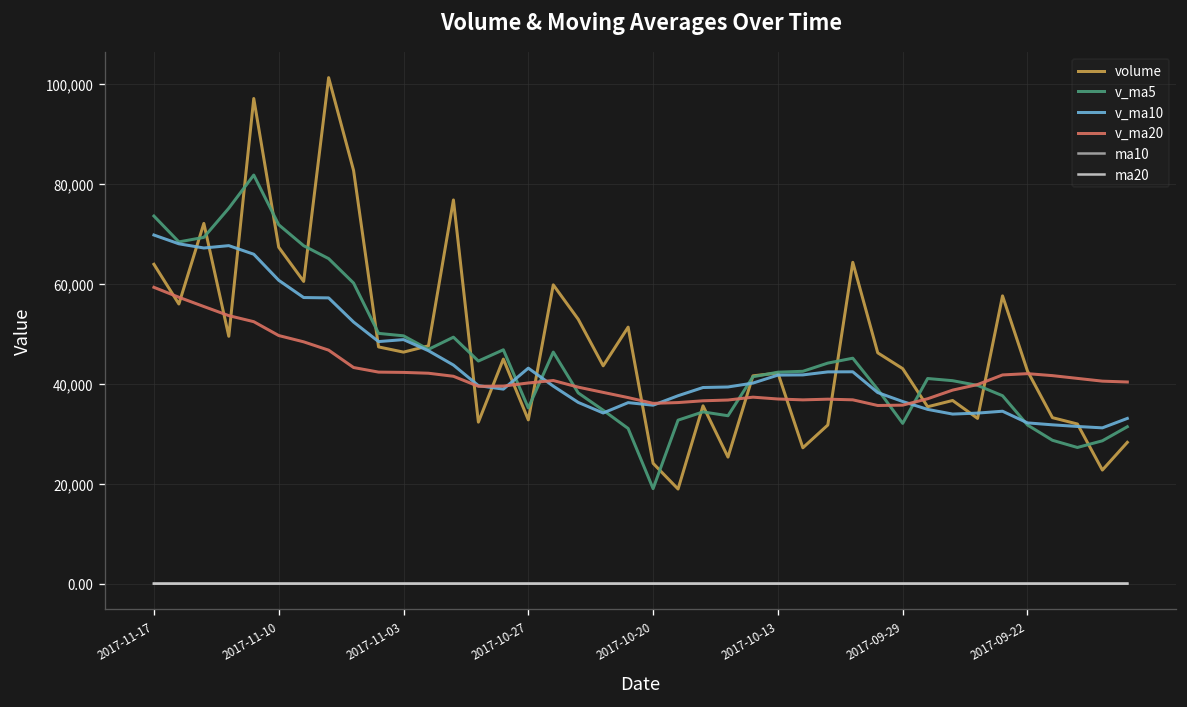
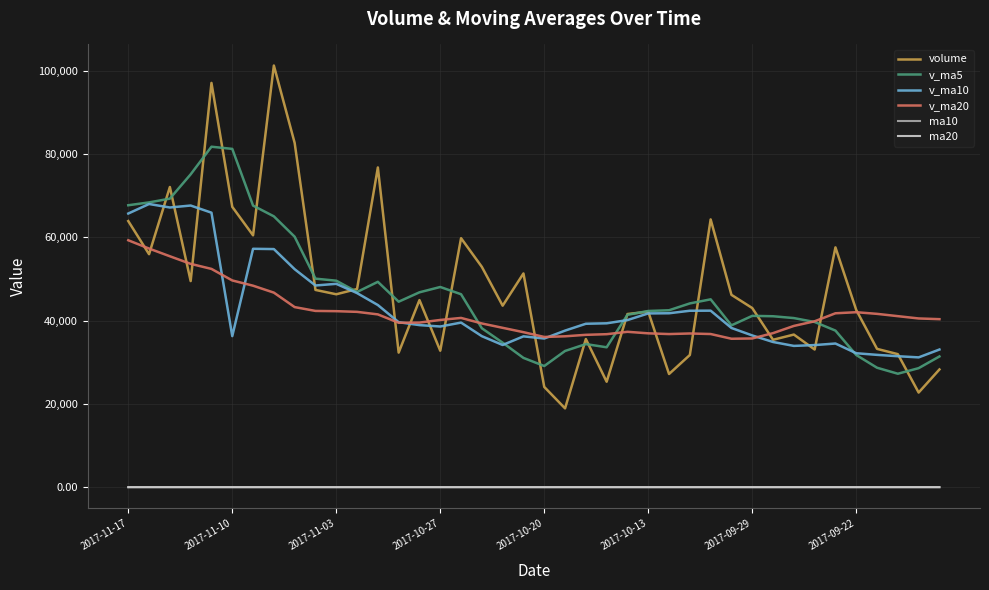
  {
    "v_ma5": {
-     "2017-11-17": "74,000",
-     "2017-11-10": "72,000",
+     "2017-11-17": "68,000",
+     "2017-11-10": "81,000",
      "2017-11-03": "50,000",
-     "2017-10-27": "35,000",
-     "2017-10-20": "19,000",
-     "2017-09-29": "32,000"
+     "2017-10-27": "48,000",
+     "2017-10-20": "29,000",
+     "2017-09-29": "41,000"
    },
    "v_ma10": {
-     "2017-11-17": "70,000",
-     "2017-11-10": "61,000",
+     "2017-11-17": "66,000",
+     "2017-11-10": "36,000",
      "2017-11-03": "49,000",
-     "2017-10-27": "43,000",
+     "2017-10-27": "39,000",
      "2017-09-29": "36,000"
    },
    "ma20": {
      "2017-11-17": "0",
      "2017-11-10": "0",
      "2017-11-03": "0",
      "2017-10-27": "0",
      "2017-10-20": "0",
      "2017-10-13": "0",
      "2017-09-29": "0",
      "2017-09-22": "0"
    }
  }
